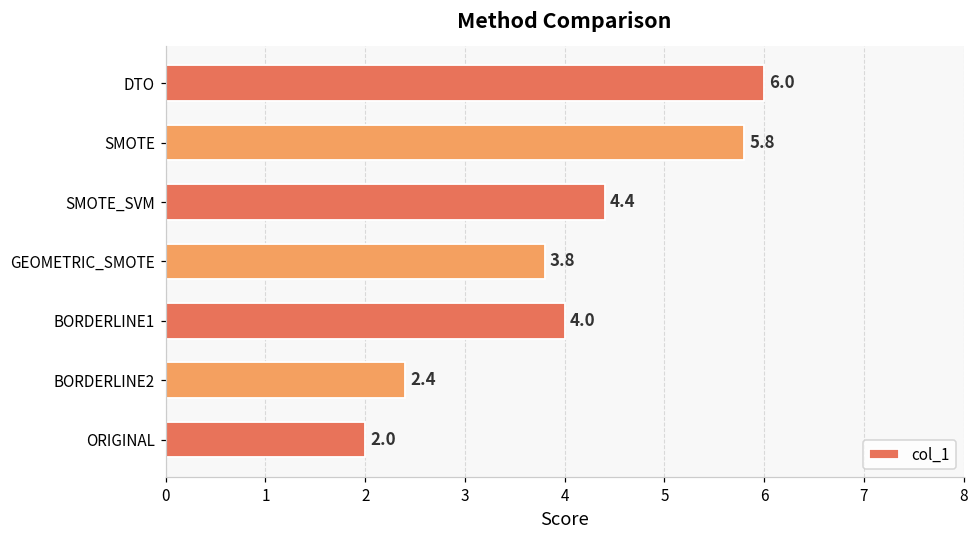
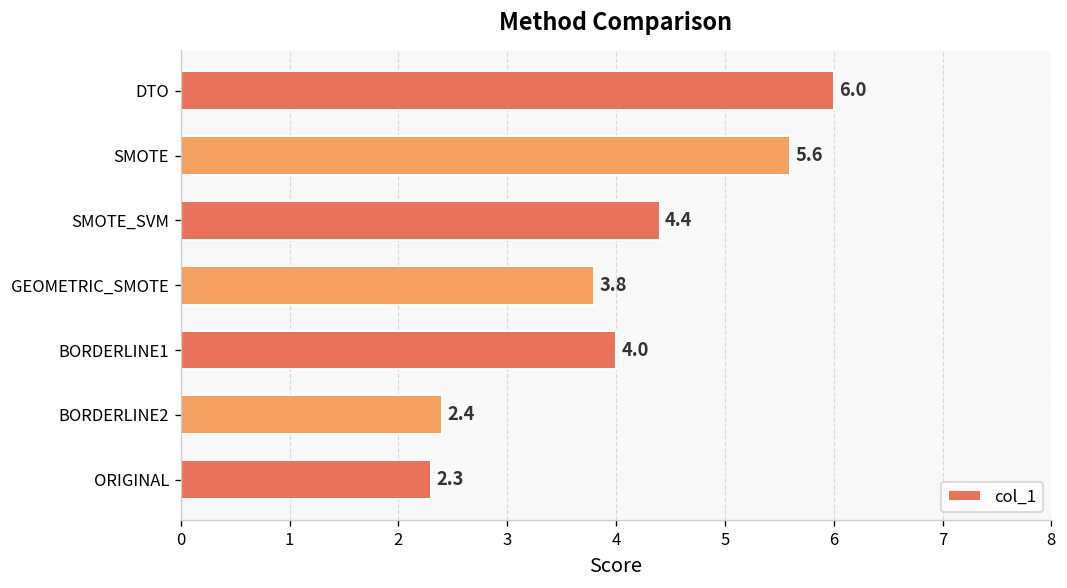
  {
    "DTO": 6.0,
-   "SMOTE": 5.8,
+   "SMOTE": 5.6,
    "SMOTE_SVM": 4.4,
    "GEOMETRIC_SMOTE": 3.8,
    "BORDERLINE1": 4.0,
    "BORDERLINE2": 2.4,
-   "ORIGINAL": 2.0
+   "ORIGINAL": 2.3
  }
